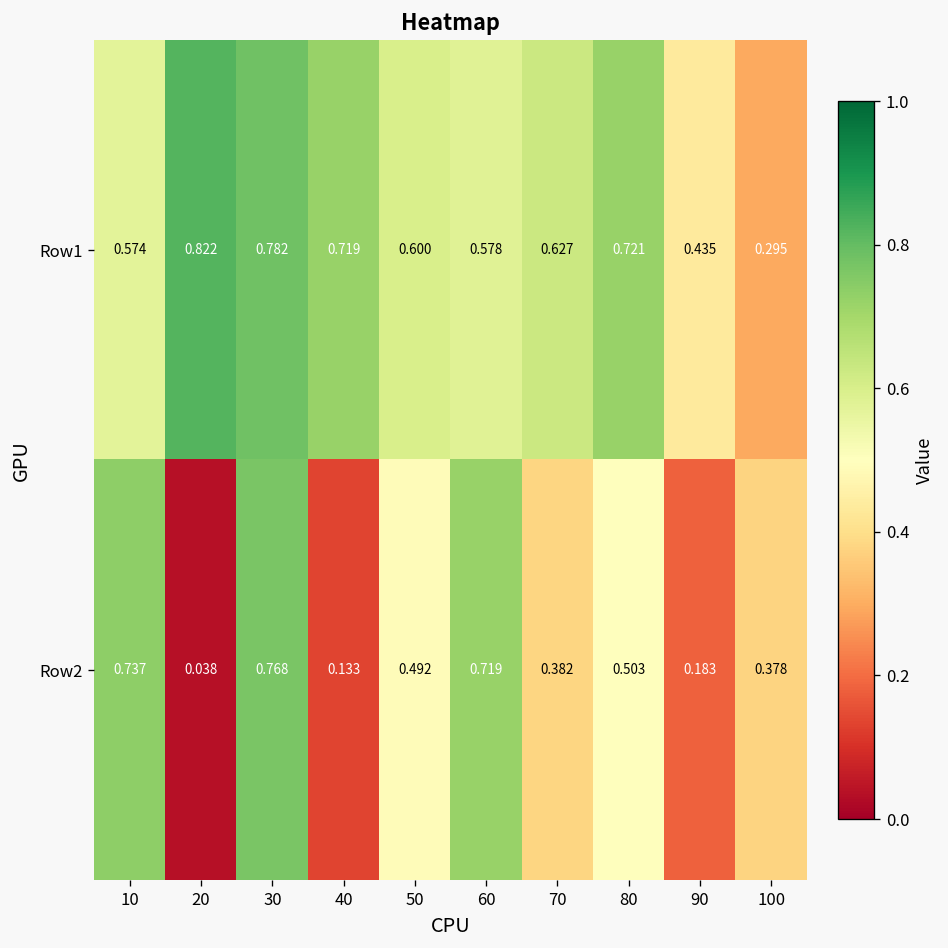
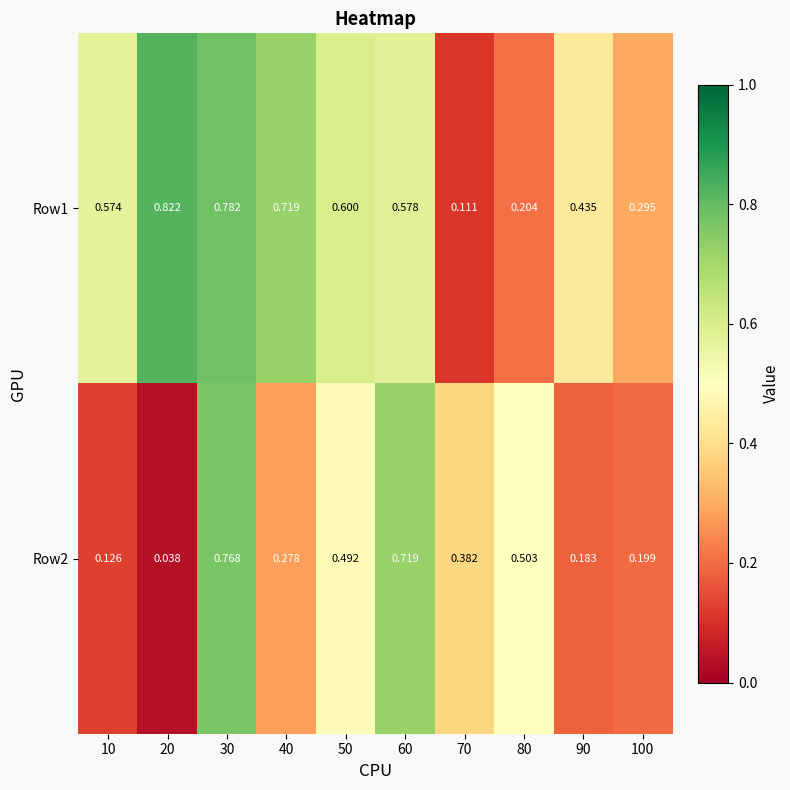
  {
    "Row1": {
      "10": 0.574,
      "20": 0.822,
      "30": 0.782,
      "40": 0.719,
      "50": 0.600,
      "60": 0.578,
-     "70": 0.627,
-     "80": 0.721,
+     "70": 0.111,
+     "80": 0.204,
      "90": 0.435,
      "100": 0.295
    },
    "Row2": {
-     "10": 0.737,
+     "10": 0.126,
      "20": 0.038,
      "30": 0.768,
-     "40": 0.133,
+     "40": 0.278,
      "50": 0.492,
      "60": 0.719,
      "70": 0.382,
      "80": 0.503,
      "90": 0.183,
-     "100": 0.378
+     "100": 0.199
    }
  }
